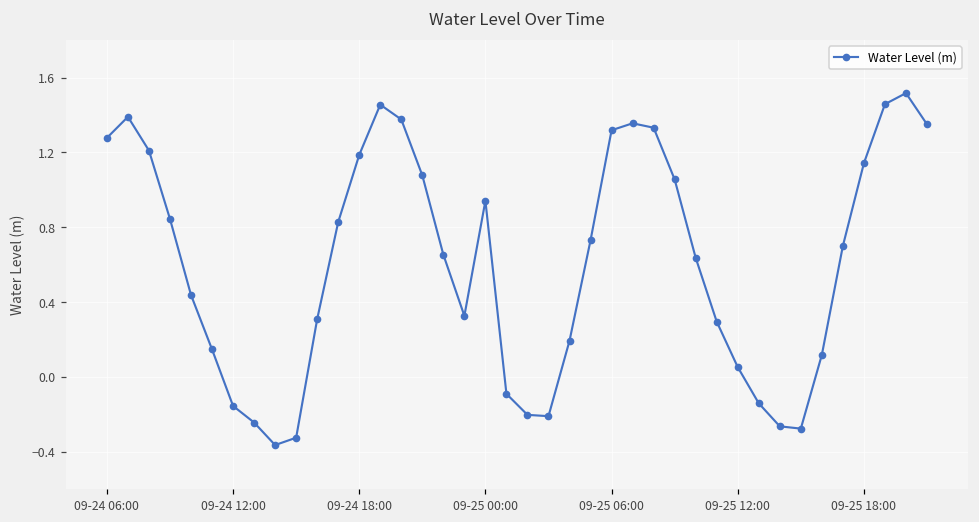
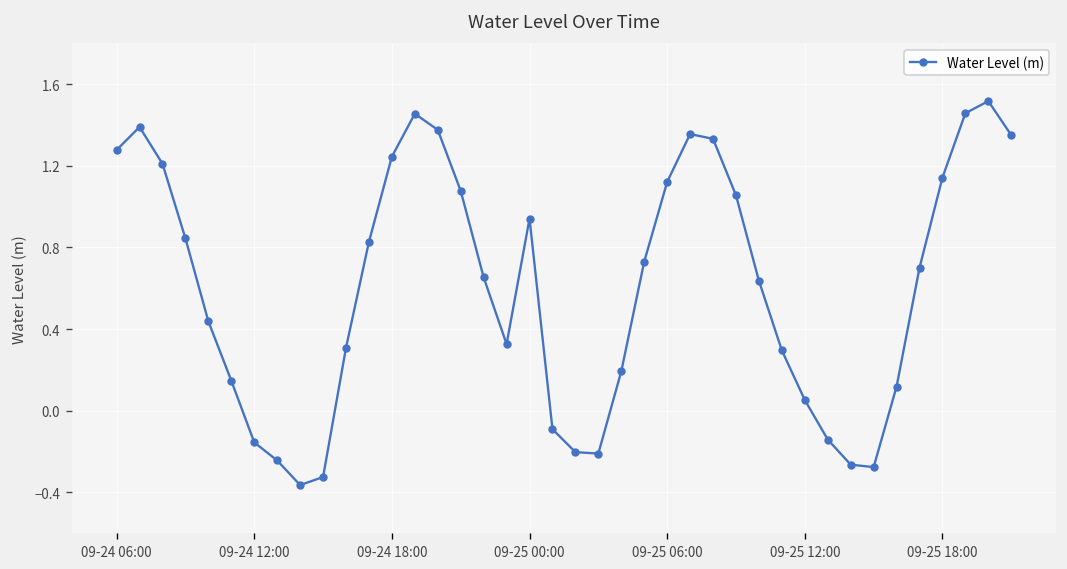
  {
    "09-24 06:00": 1.28,
    "09-24 12:00": -0.15,
-   "09-24 18:00": 1.19,
+   "09-24 18:00": 1.24,
    "09-25 00:00": 0.94,
-   "09-25 06:00": 1.32,
+   "09-25 06:00": 1.12,
    "09-25 12:00": 0.05,
    "09-25 18:00": 1.14
  }
